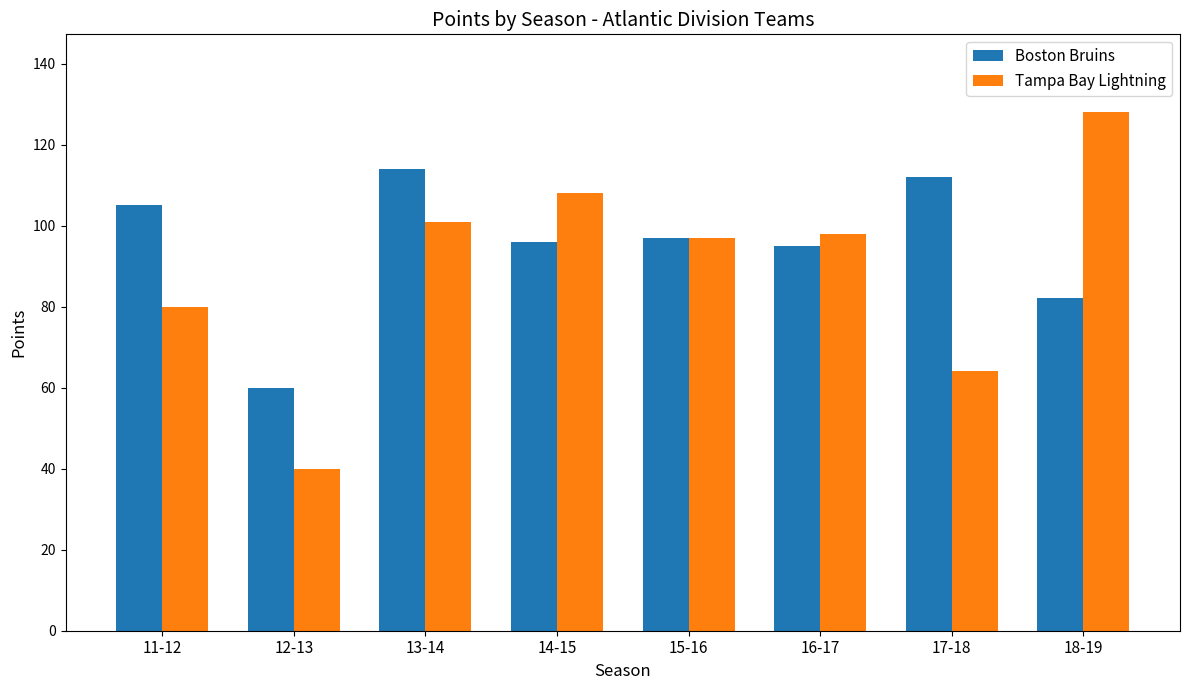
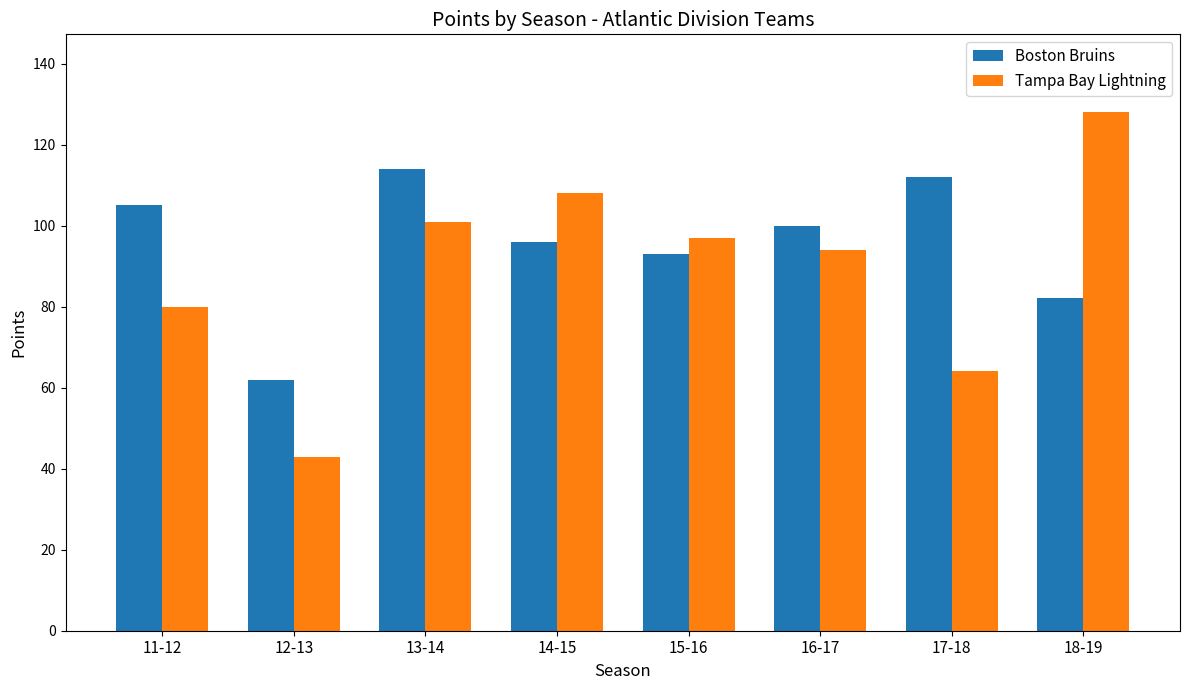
  {
    "Boston Bruins": {
      "11-12": 105,
-     "12-13": 60,
+     "12-13": 62,
      "13-14": 114,
      "14-15": 96,
-     "15-16": 97,
-     "16-17": 95,
+     "15-16": 93,
+     "16-17": 100,
      "17-18": 112,
      "18-19": 82
    },
    "Tampa Bay Lightning": {
      "11-12": 80,
-     "12-13": 40,
+     "12-13": 43,
      "13-14": 101,
      "14-15": 108,
      "15-16": 97,
-     "16-17": 98,
+     "16-17": 94,
      "17-18": 64,
      "18-19": 128
    }
  }
